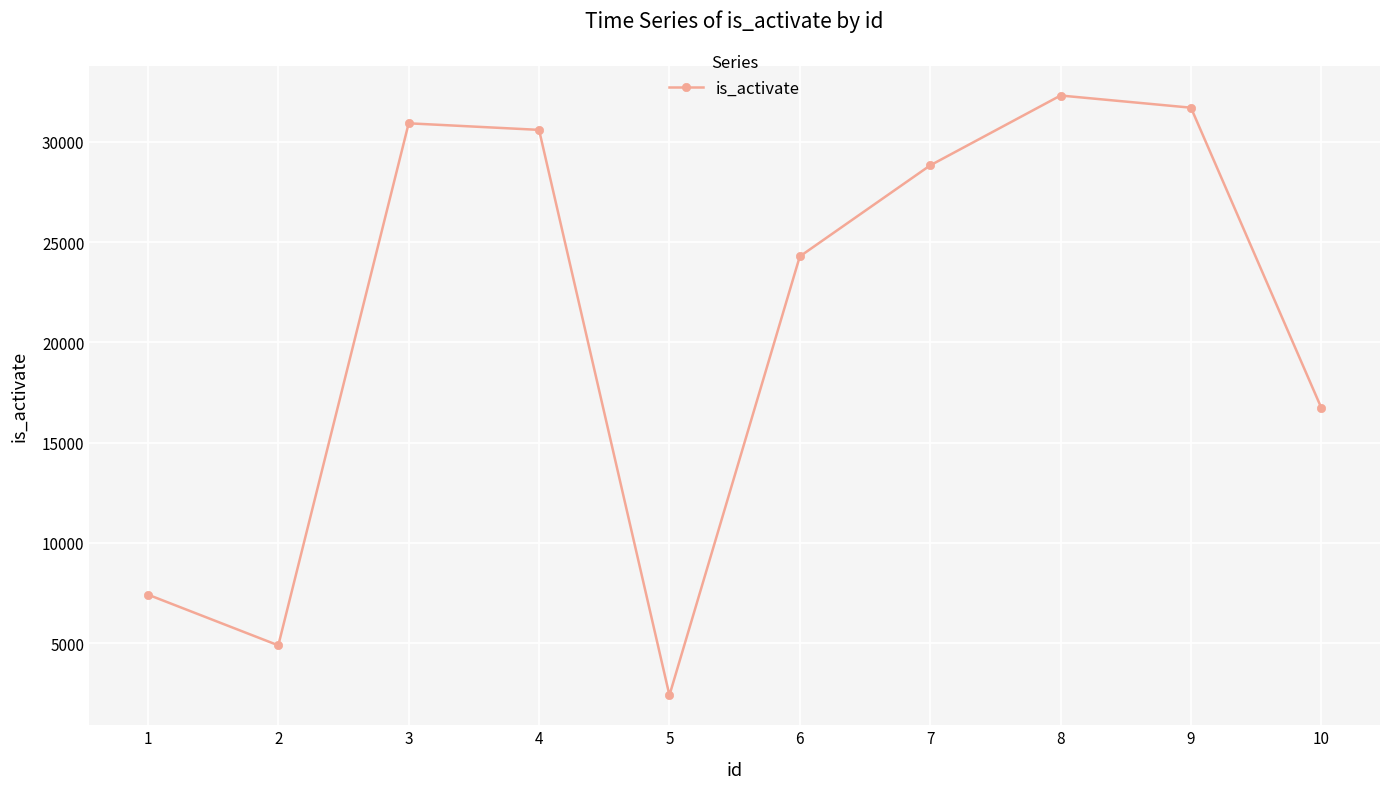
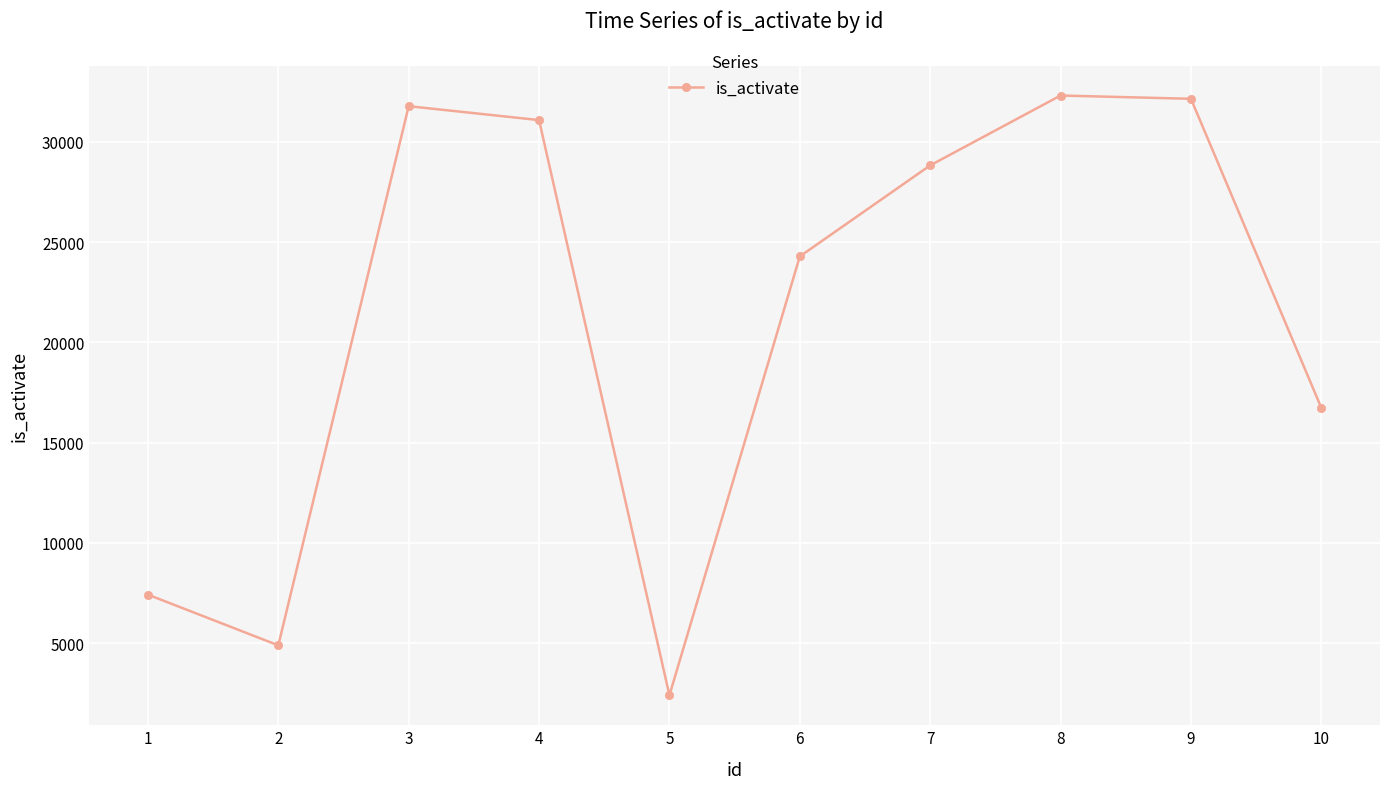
  {
    "1": 7400,
    "2": 4900,
-   "3": 30900,
-   "4": 30600,
+   "3": 31800,
+   "4": 31100,
    "5": 2400,
    "6": 24300,
    "7": 28800,
    "8": 32300,
-   "9": 31700,
+   "9": 32200,
    "10": 16700
  }
